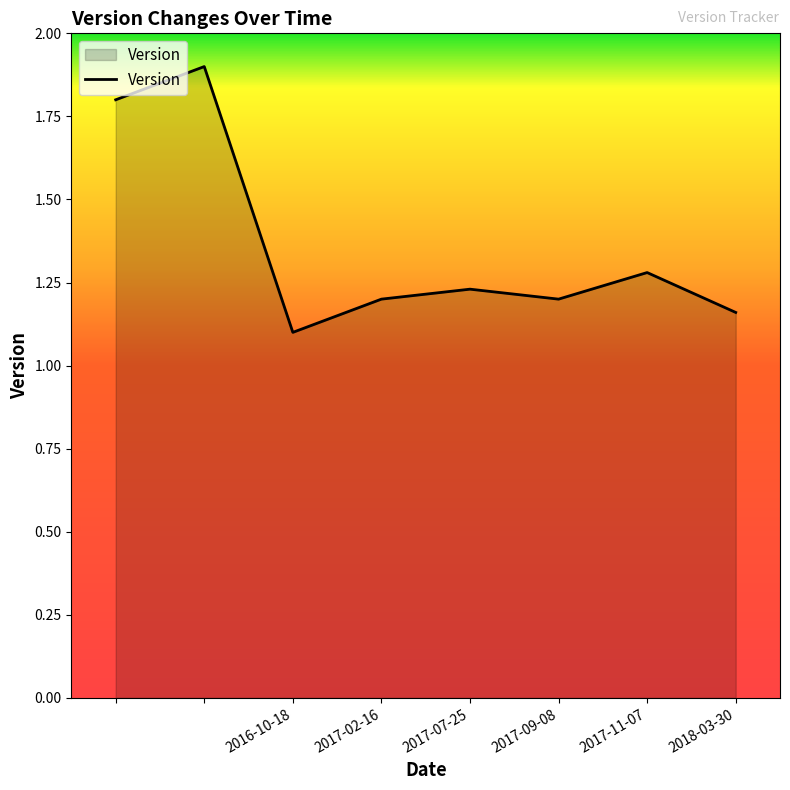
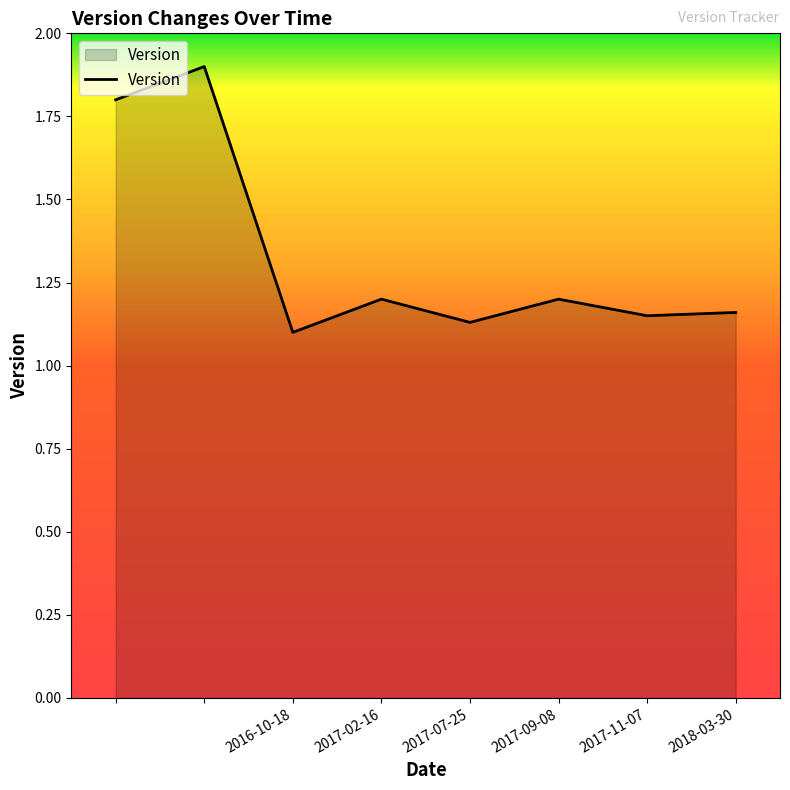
  {
    "2016-10-18": 1.10,
    "2017-02-16": 1.20,
-   "2017-07-25": 1.23,
+   "2017-07-25": 1.13,
    "2017-09-08": 1.20,
-   "2017-11-07": 1.28,
+   "2017-11-07": 1.15,
    "2018-03-30": 1.16
  }
